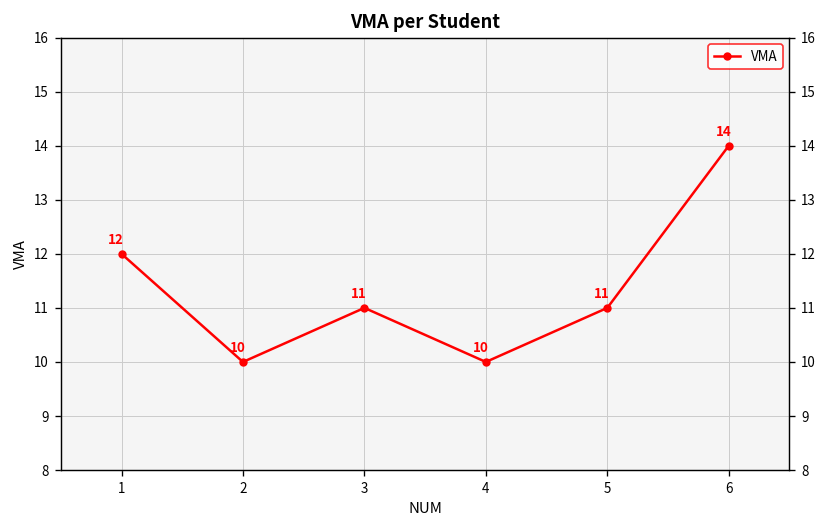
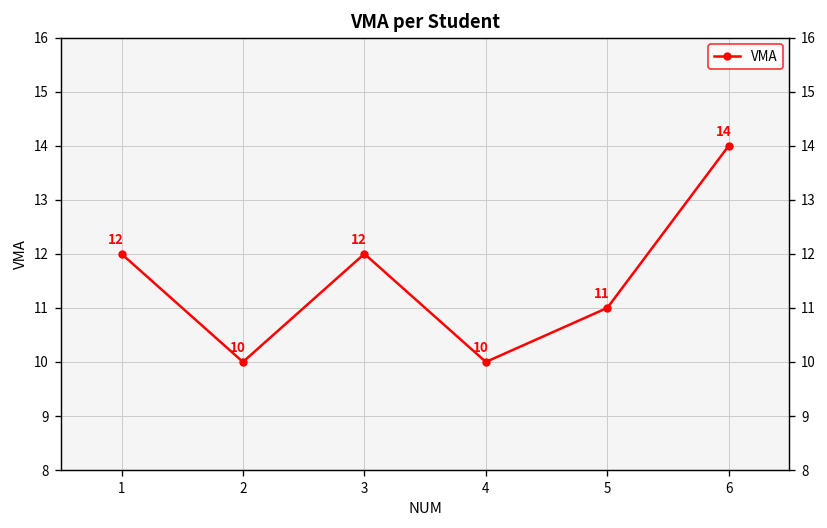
  {
    "1": 12,
    "2": 10,
-   "3": 11,
+   "3": 12,
    "4": 10,
    "5": 11,
    "6": 14
  }
